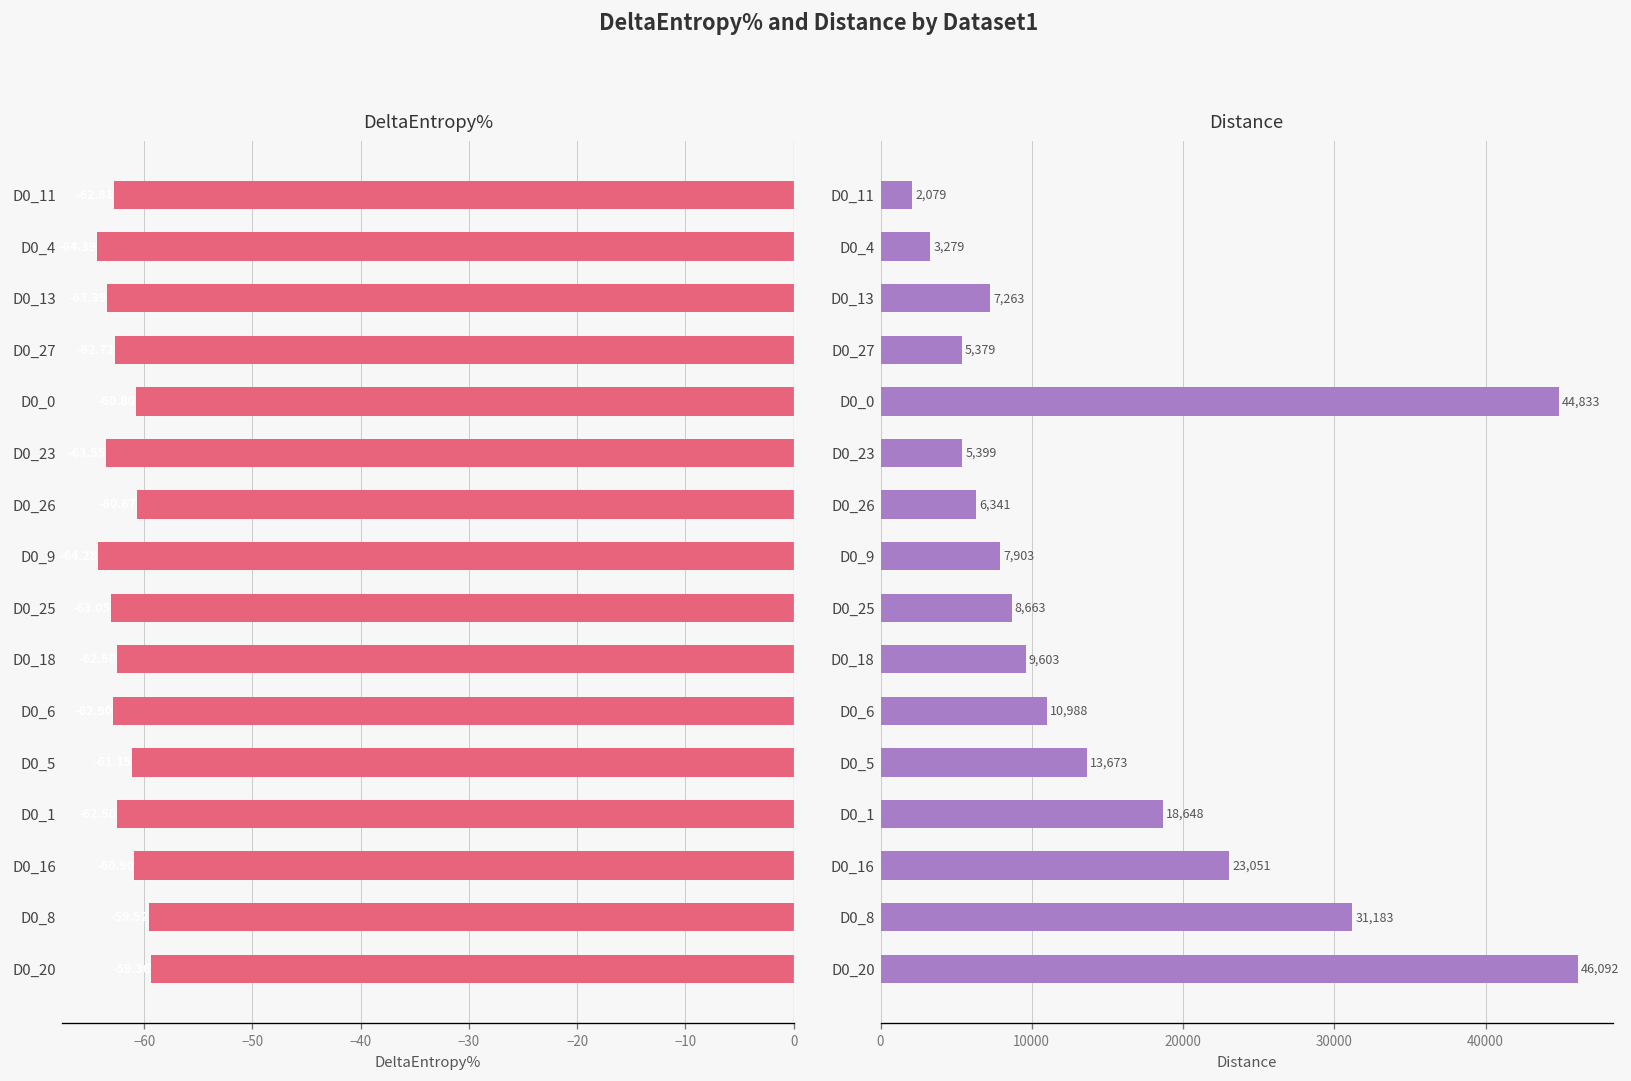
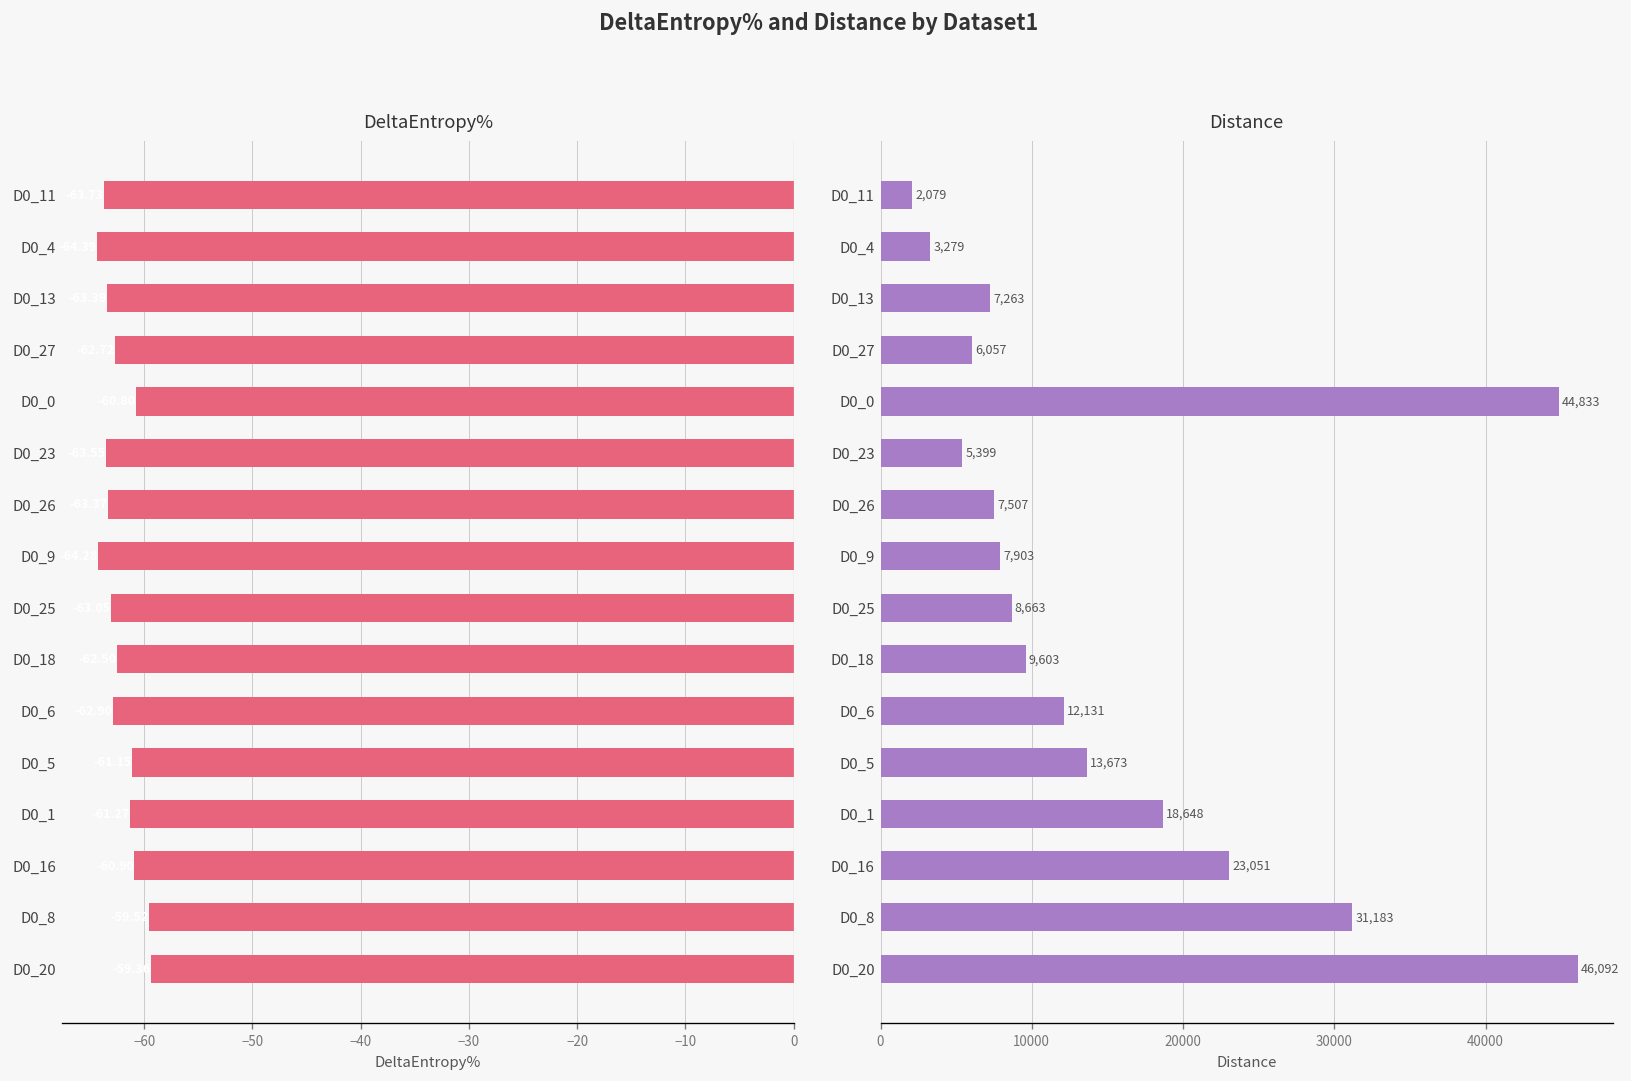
  {
    "DeltaEntropy%": {
-     "D0_11": "-63",
+     "D0_11": "-64",
      "D0_4": "-64",
      "D0_13": "-63",
      "D0_27": "-63",
      "D0_0": "-61",
      "D0_23": "-64",
-     "D0_26": "-61",
+     "D0_26": "-63",
      "D0_9": "-64",
      "D0_25": "-63",
      "D0_18": "-62",
      "D0_6": "-63",
      "D0_5": "-61",
-     "D0_1": "-63",
+     "D0_1": "-61",
      "D0_16": "-61",
      "D0_8": "-60",
      "D0_20": "-59"
    },
    "Distance": {
      "D0_11": "2,079",
      "D0_4": "3,279",
      "D0_13": "7,263",
-     "D0_27": "5,379",
+     "D0_27": "6,057",
      "D0_0": "44,833",
      "D0_23": "5,399",
-     "D0_26": "6,341",
+     "D0_26": "7,507",
      "D0_9": "7,903",
      "D0_25": "8,663",
      "D0_18": "9,603",
-     "D0_6": "10,988",
+     "D0_6": "12,131",
      "D0_5": "13,673",
      "D0_1": "18,648",
      "D0_16": "23,051",
      "D0_8": "31,183",
      "D0_20": "46,092"
    }
  }
